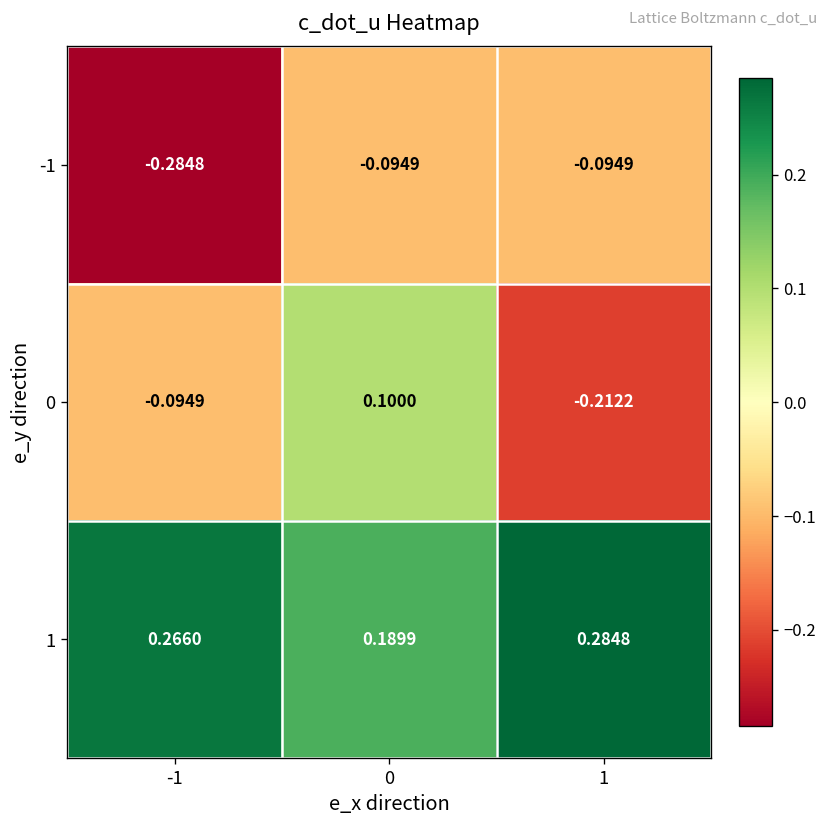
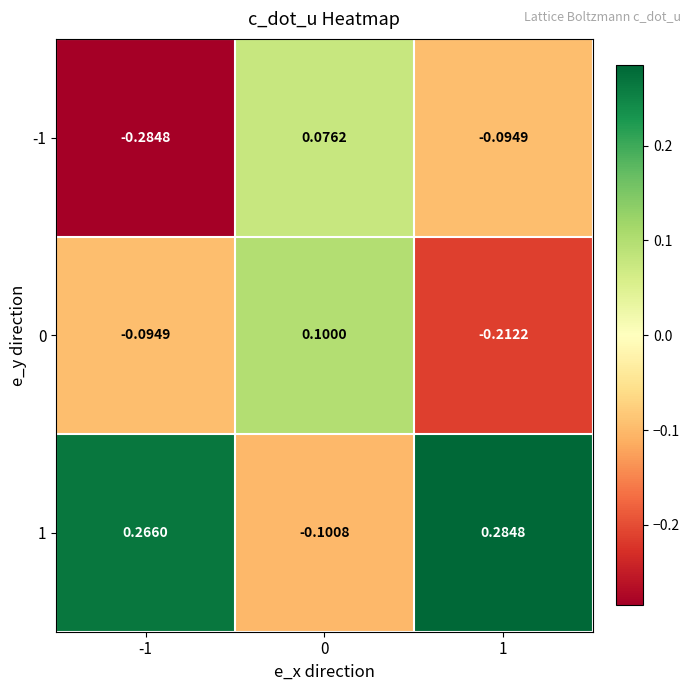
  {
    "-1": {
      "-1": -0.2848,
-     "0": -0.0949,
+     "0": 0.0762,
      "1": -0.0949
    },
    "0": {
      "-1": -0.0949,
      "0": 0.1000,
      "1": -0.2122
    },
    "1": {
      "-1": 0.2660,
-     "0": 0.1899,
+     "0": -0.1008,
      "1": 0.2848
    }
  }
